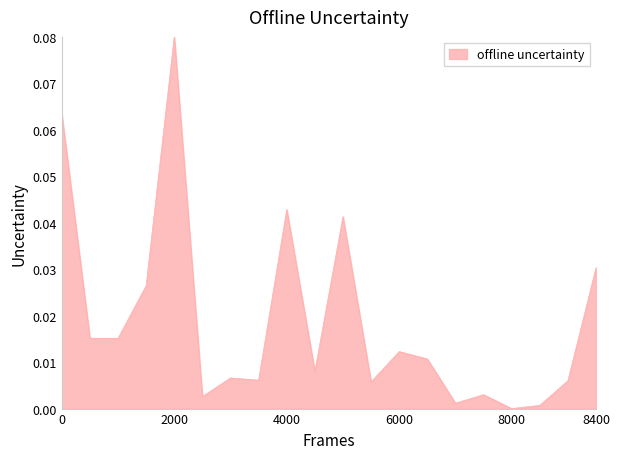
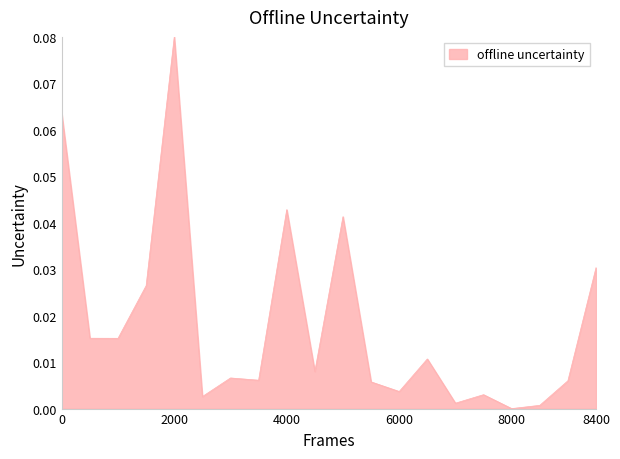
  {
    "0": 0.063,
    "2000": 0.080,
    "4000": 0.043,
-   "6000": 0.012,
+   "6000": 0.004,
    "8000": 0.000,
    "8400": 0.030
  }
